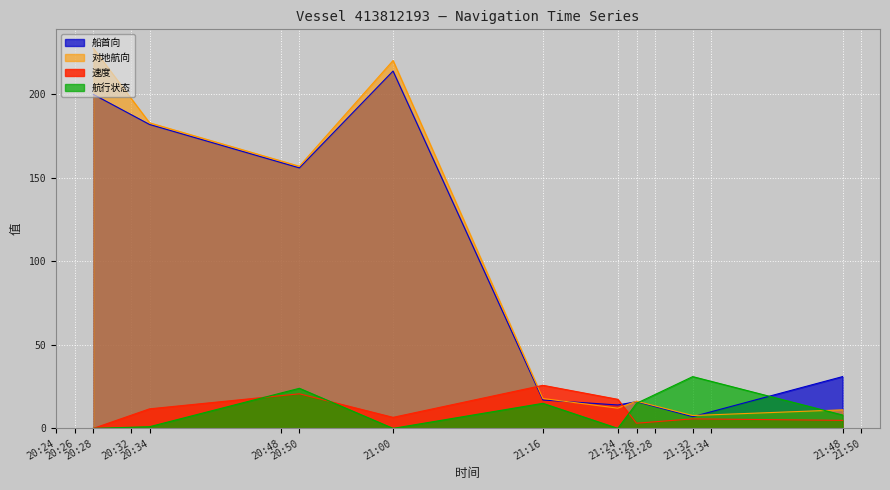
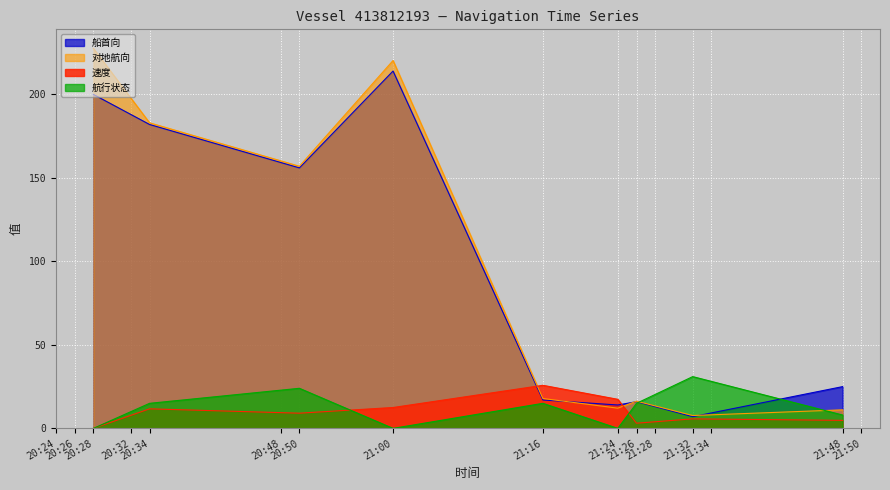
  {
    "船首向": {
      "21:00": 214,
      "21:24": 14,
-     "21:48": 31
+     "21:48": 25
    },
    "对地航向": {
      "21:00": 220,
      "21:24": 12,
      "21:48": 11
    },
    "速度": {
      "20:34": 12,
-     "20:50": 21,
-     "21:00": 7,
+     "20:50": 9,
+     "21:00": 13,
      "21:16": 26,
      "21:24": 17,
      "21:26": 3,
      "21:48": 5
    },
    "航行状态": {
-     "20:34": 1,
+     "20:34": 15,
      "20:50": 24,
      "21:00": 0,
      "21:16": 15,
      "21:24": 0,
      "21:32": 31,
      "21:48": 8
    }
  }
